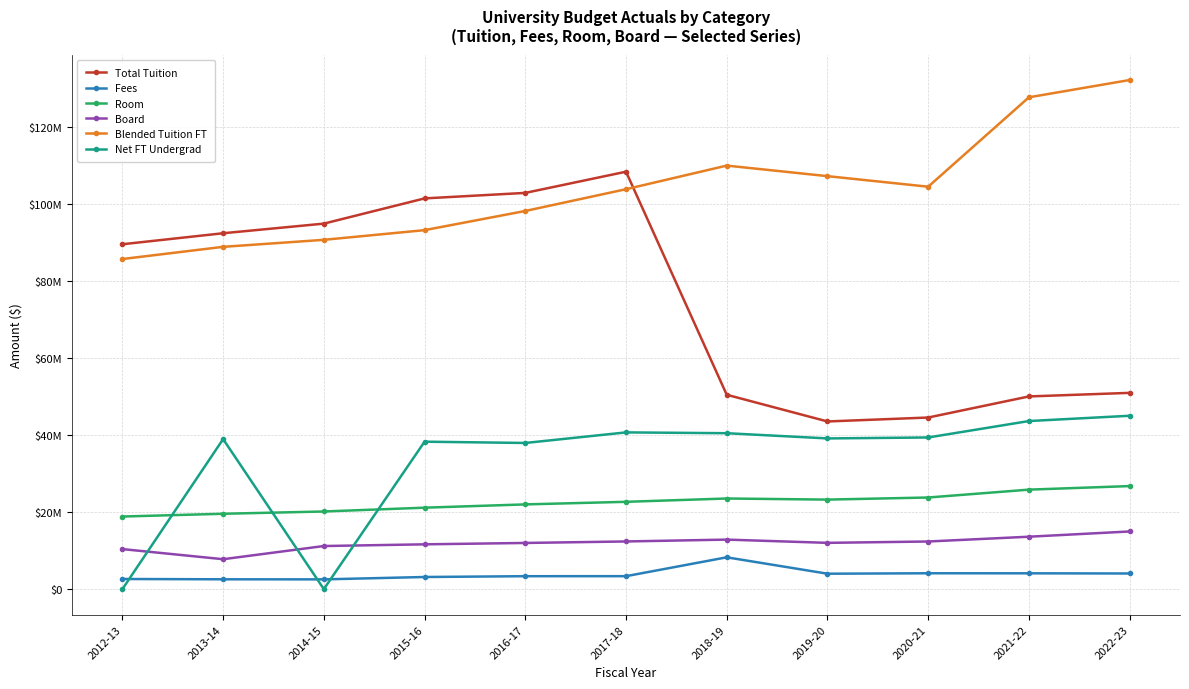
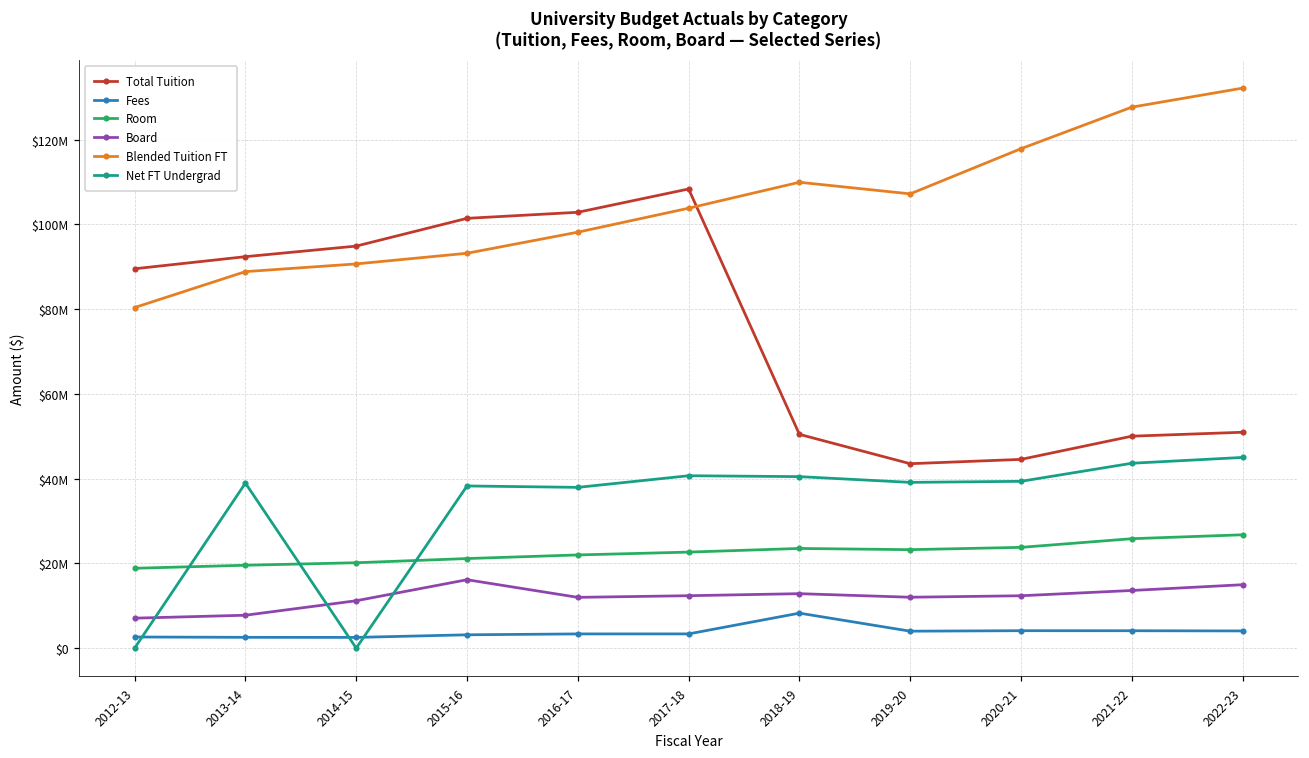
  {
    "Total Tuition": {
      "2012-13": "$90000000",
      "2013-14": "$92000000",
      "2014-15": "$95000000",
      "2015-16": "$101000000",
      "2016-17": "$103000000",
      "2017-18": "$108000000",
      "2018-19": "$50000000",
      "2019-20": "$44000000",
      "2020-21": "$45000000",
      "2021-22": "$50000000",
      "2022-23": "$51000000"
    },
    "Fees": {
      "2012-13": "$3000000",
      "2013-14": "$3000000",
      "2014-15": "$3000000",
      "2015-16": "$3000000",
      "2016-17": "$3000000",
      "2017-18": "$3000000",
      "2018-19": "$8000000",
      "2019-20": "$4000000",
      "2020-21": "$4000000",
      "2021-22": "$4000000",
      "2022-23": "$4000000"
    },
    "Board": {
-     "2012-13": "$10000000",
+     "2012-13": "$7000000",
      "2013-14": "$8000000",
      "2014-15": "$11000000",
-     "2015-16": "$12000000",
+     "2015-16": "$16000000",
      "2016-17": "$12000000",
      "2017-18": "$12000000",
      "2018-19": "$13000000",
      "2019-20": "$12000000",
      "2020-21": "$12000000",
      "2021-22": "$14000000",
      "2022-23": "$15000000"
    },
    "Blended Tuition FT": {
-     "2012-13": "$86000000",
+     "2012-13": "$80000000",
      "2013-14": "$89000000",
      "2014-15": "$91000000",
      "2015-16": "$93000000",
      "2016-17": "$98000000",
      "2017-18": "$104000000",
      "2018-19": "$110000000",
      "2019-20": "$107000000",
-     "2020-21": "$104000000",
+     "2020-21": "$118000000",
      "2021-22": "$128000000",
      "2022-23": "$132000000"
    }
  }
